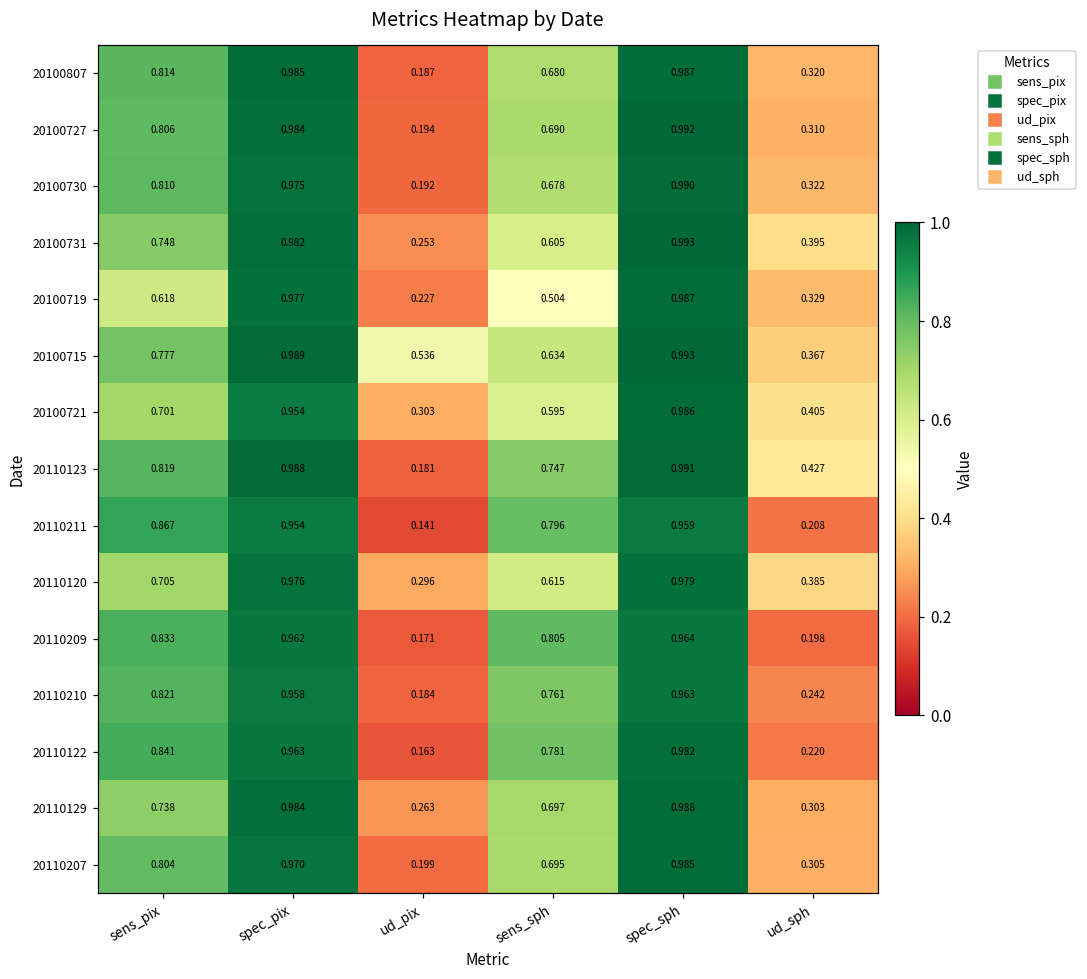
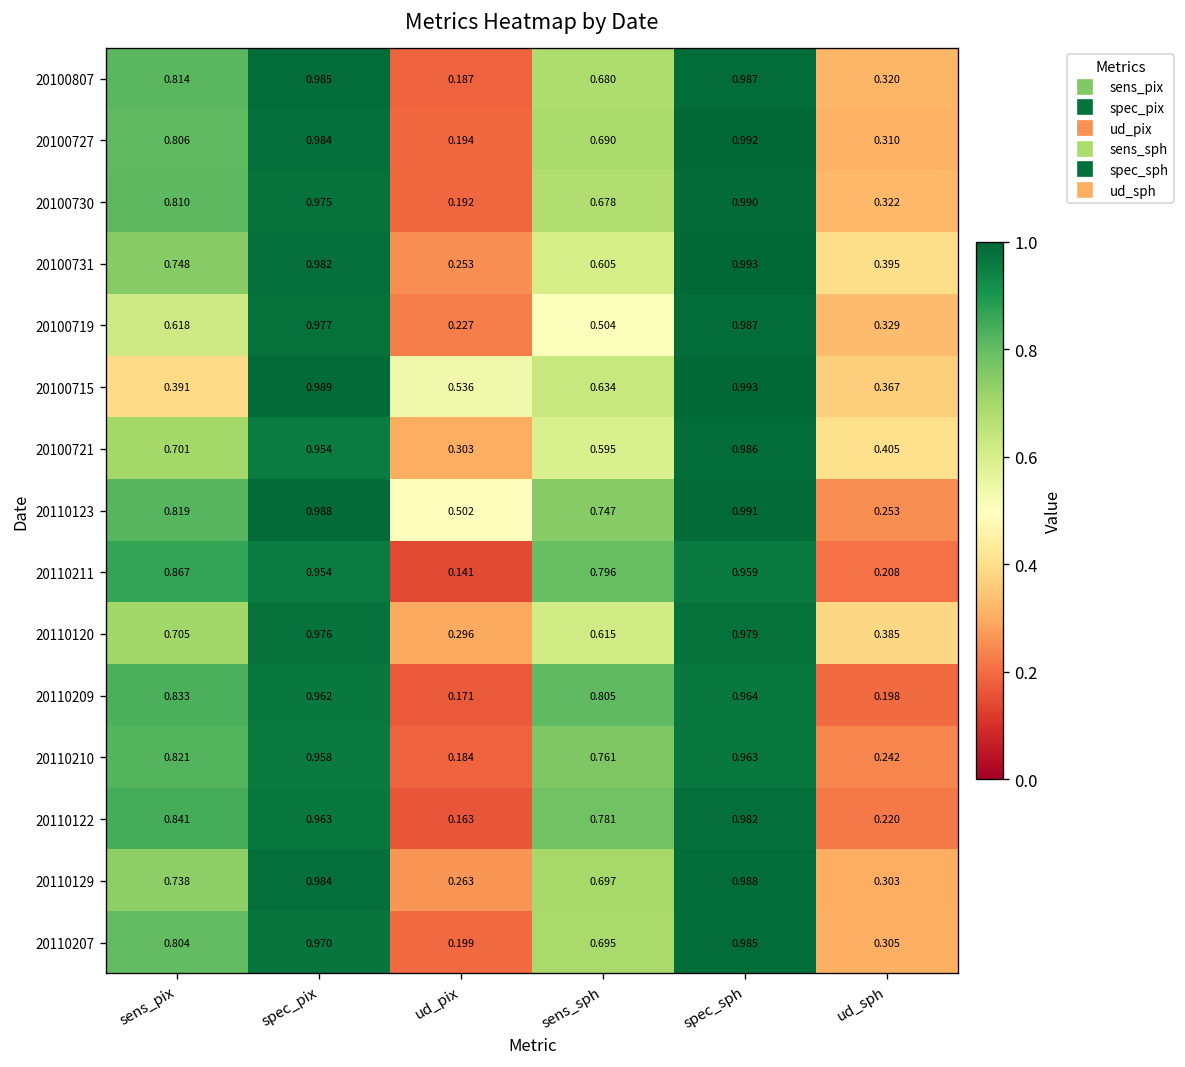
  {
    "20100807": {
      "sens_pix": 0.814,
      "spec_pix": 0.985,
      "ud_pix": 0.187,
      "sens_sph": 0.680,
      "spec_sph": 0.987,
      "ud_sph": 0.320
    },
    "20100727": {
      "sens_pix": 0.806,
      "spec_pix": 0.984,
      "ud_pix": 0.194,
      "sens_sph": 0.690,
      "spec_sph": 0.992,
      "ud_sph": 0.310
    },
    "20100730": {
      "sens_pix": 0.810,
      "spec_pix": 0.975,
      "ud_pix": 0.192,
      "sens_sph": 0.678,
      "spec_sph": 0.990,
      "ud_sph": 0.322
    },
    "20100731": {
      "sens_pix": 0.748,
      "spec_pix": 0.982,
      "ud_pix": 0.253,
      "sens_sph": 0.605,
      "spec_sph": 0.993,
      "ud_sph": 0.395
    },
    "20100719": {
      "sens_pix": 0.618,
      "spec_pix": 0.977,
      "ud_pix": 0.227,
      "sens_sph": 0.504,
      "spec_sph": 0.987,
      "ud_sph": 0.329
    },
    "20100715": {
-     "sens_pix": 0.777,
+     "sens_pix": 0.391,
      "spec_pix": 0.989,
      "ud_pix": 0.536,
      "sens_sph": 0.634,
      "spec_sph": 0.993,
      "ud_sph": 0.367
    },
    "20100721": {
      "sens_pix": 0.701,
      "spec_pix": 0.954,
      "ud_pix": 0.303,
      "sens_sph": 0.595,
      "spec_sph": 0.986,
      "ud_sph": 0.405
    },
    "20110123": {
      "sens_pix": 0.819,
      "spec_pix": 0.988,
-     "ud_pix": 0.181,
+     "ud_pix": 0.502,
      "sens_sph": 0.747,
      "spec_sph": 0.991,
-     "ud_sph": 0.427
+     "ud_sph": 0.253
    },
    "20110211": {
      "sens_pix": 0.867,
      "spec_pix": 0.954,
      "ud_pix": 0.141,
      "sens_sph": 0.796,
      "spec_sph": 0.959,
      "ud_sph": 0.208
    },
    "20110120": {
      "sens_pix": 0.705,
      "spec_pix": 0.976,
      "ud_pix": 0.296,
      "sens_sph": 0.615,
      "spec_sph": 0.979,
      "ud_sph": 0.385
    },
    "20110209": {
      "sens_pix": 0.833,
      "spec_pix": 0.962,
      "ud_pix": 0.171,
      "sens_sph": 0.805,
      "spec_sph": 0.964,
      "ud_sph": 0.198
    },
    "20110210": {
      "sens_pix": 0.821,
      "spec_pix": 0.958,
      "ud_pix": 0.184,
      "sens_sph": 0.761,
      "spec_sph": 0.963,
      "ud_sph": 0.242
    },
    "20110122": {
      "sens_pix": 0.841,
      "spec_pix": 0.963,
      "ud_pix": 0.163,
      "sens_sph": 0.781,
      "spec_sph": 0.982,
      "ud_sph": 0.220
    },
    "20110129": {
      "sens_pix": 0.738,
      "spec_pix": 0.984,
      "ud_pix": 0.263,
      "sens_sph": 0.697,
      "spec_sph": 0.988,
      "ud_sph": 0.303
    },
    "20110207": {
      "sens_pix": 0.804,
      "spec_pix": 0.970,
      "ud_pix": 0.199,
      "sens_sph": 0.695,
      "spec_sph": 0.985,
      "ud_sph": 0.305
    }
  }
